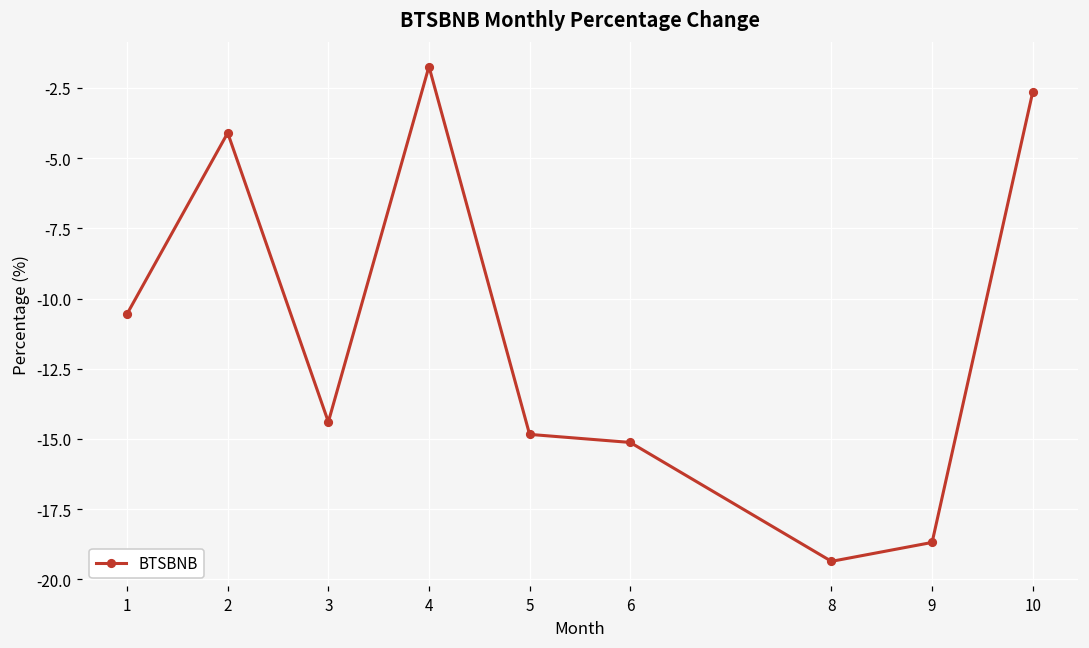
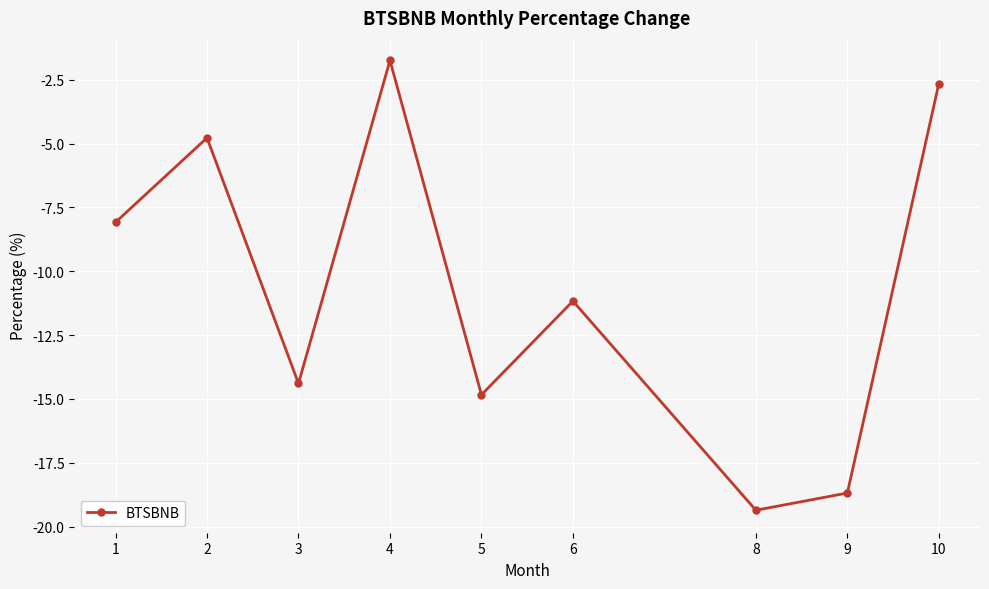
  {
-   "1": -10.5,
-   "2": -4.1,
+   "1": -8.1,
+   "2": -4.8,
    "3": -14.4,
    "4": -1.7,
    "5": -14.8,
-   "6": -15.1,
+   "6": -11.2,
    "8": -19.4,
    "9": -18.7,
    "10": -2.7
  }
